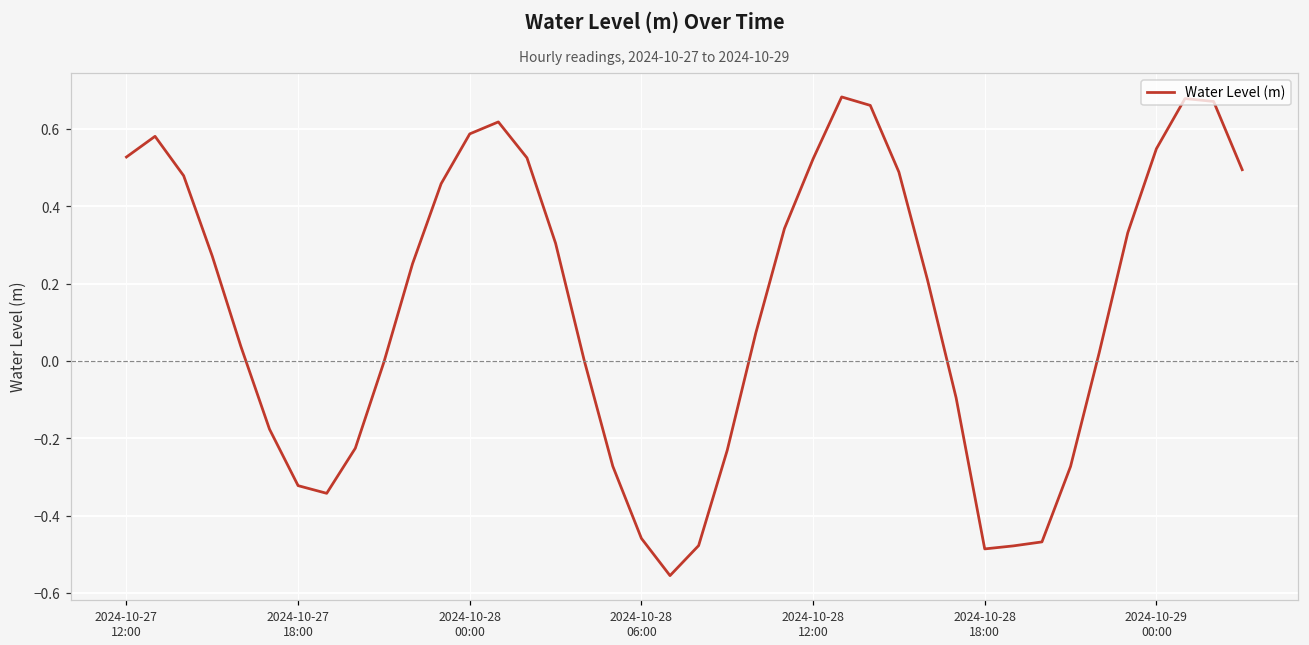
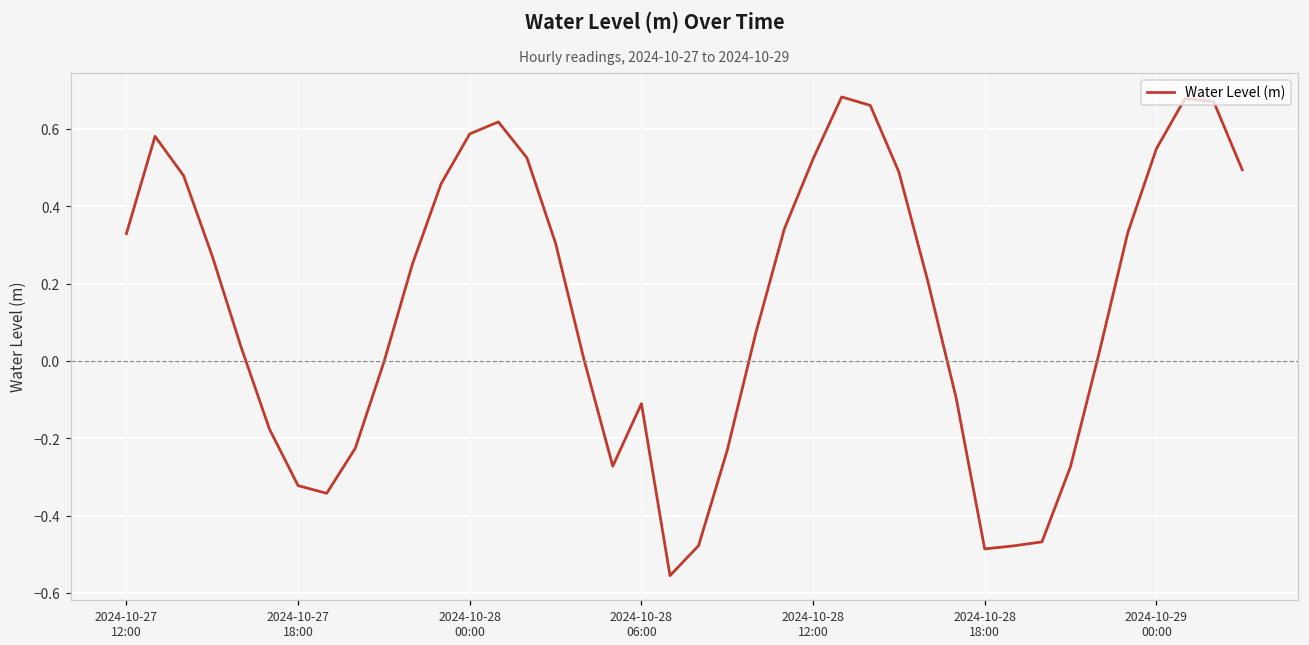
  {
-   "2024-10-27 12:00": 0.53,
+   "2024-10-27 12:00": 0.33,
    "2024-10-27 18:00": -0.32,
    "2024-10-28 00:00": 0.59,
-   "2024-10-28 06:00": -0.46,
+   "2024-10-28 06:00": -0.11,
    "2024-10-28 12:00": 0.52,
    "2024-10-28 18:00": -0.49,
    "2024-10-29 00:00": 0.55
  }
